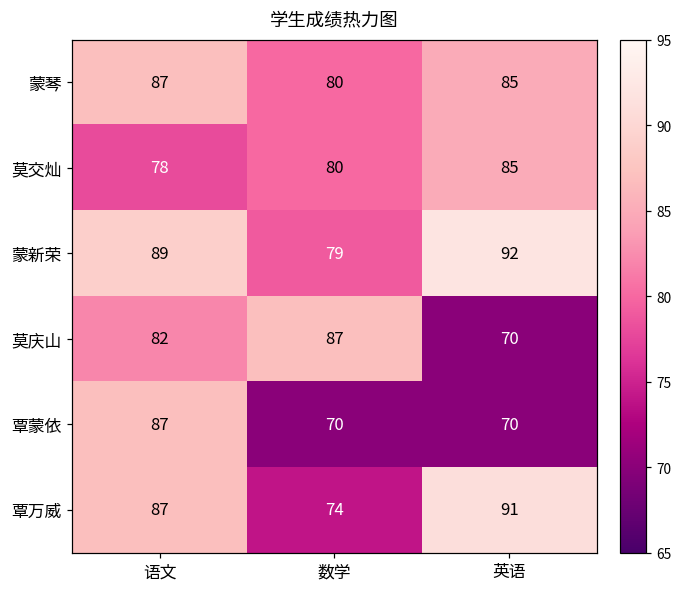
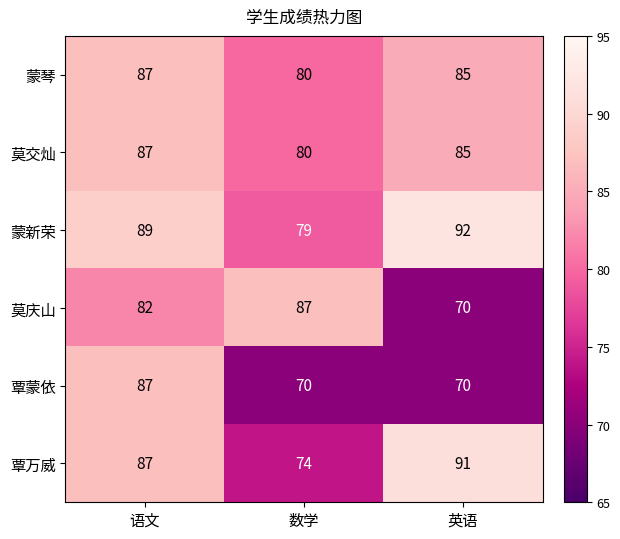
  {
    "蒙琴": {
      "语文": 87,
      "数学": 80,
      "英语": 85
    },
    "莫交灿": {
-     "语文": 78,
+     "语文": 87,
      "数学": 80,
      "英语": 85
    },
    "蒙新荣": {
      "语文": 89,
      "数学": 79,
      "英语": 92
    },
    "莫庆山": {
      "语文": 82,
      "数学": 87,
      "英语": 70
    },
    "覃蒙依": {
      "语文": 87,
      "数学": 70,
      "英语": 70
    },
    "覃万威": {
      "语文": 87,
      "数学": 74,
      "英语": 91
    }
  }
